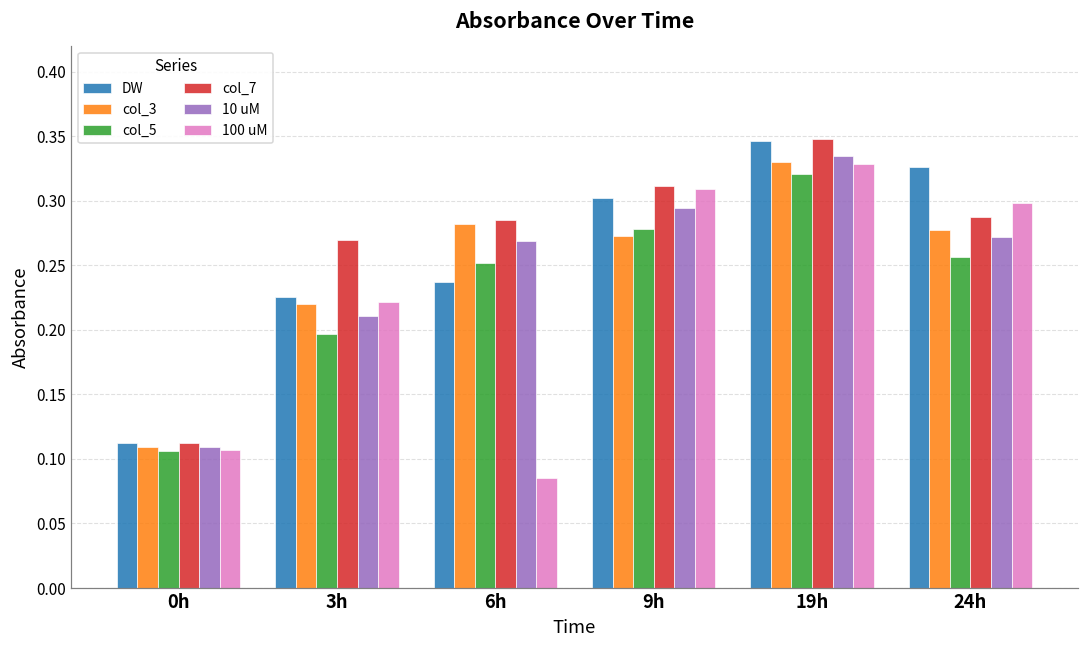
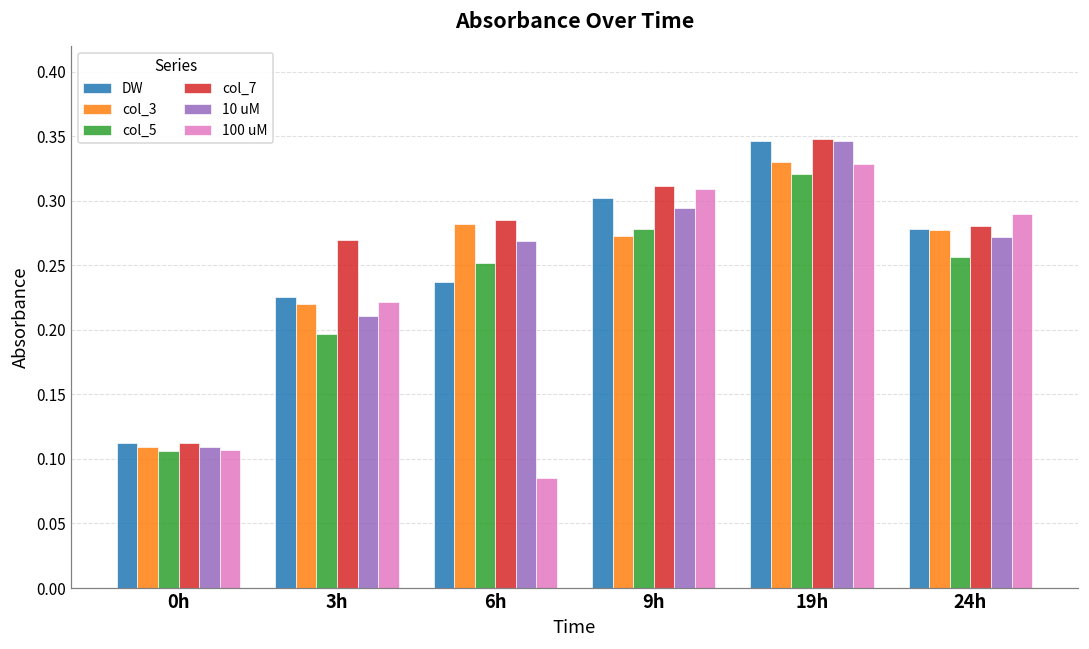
  {
    "DW": {
      "0h": 0.112,
      "3h": 0.226,
      "6h": 0.237,
      "9h": 0.302,
      "19h": 0.346,
-     "24h": 0.326
+     "24h": 0.278
    },
    "col_3": {
      "0h": 0.110,
      "3h": 0.220,
      "6h": 0.282,
      "9h": 0.272,
      "19h": 0.330,
      "24h": 0.277
    },
    "col_5": {
      "0h": 0.107,
      "3h": 0.197,
      "6h": 0.252,
      "9h": 0.278,
      "19h": 0.321,
      "24h": 0.257
    },
    "col_7": {
      "0h": 0.112,
      "3h": 0.270,
      "6h": 0.285,
      "9h": 0.311,
      "19h": 0.348,
-     "24h": 0.287
+     "24h": 0.280
    },
    "10 uM": {
      "0h": 0.109,
      "3h": 0.211,
      "6h": 0.269,
      "9h": 0.295,
-     "19h": 0.334,
+     "19h": 0.346,
      "24h": 0.272
    },
    "100 uM": {
      "0h": 0.107,
      "3h": 0.222,
      "6h": 0.086,
      "9h": 0.309,
      "19h": 0.329,
-     "24h": 0.298
+     "24h": 0.289
    }
  }
